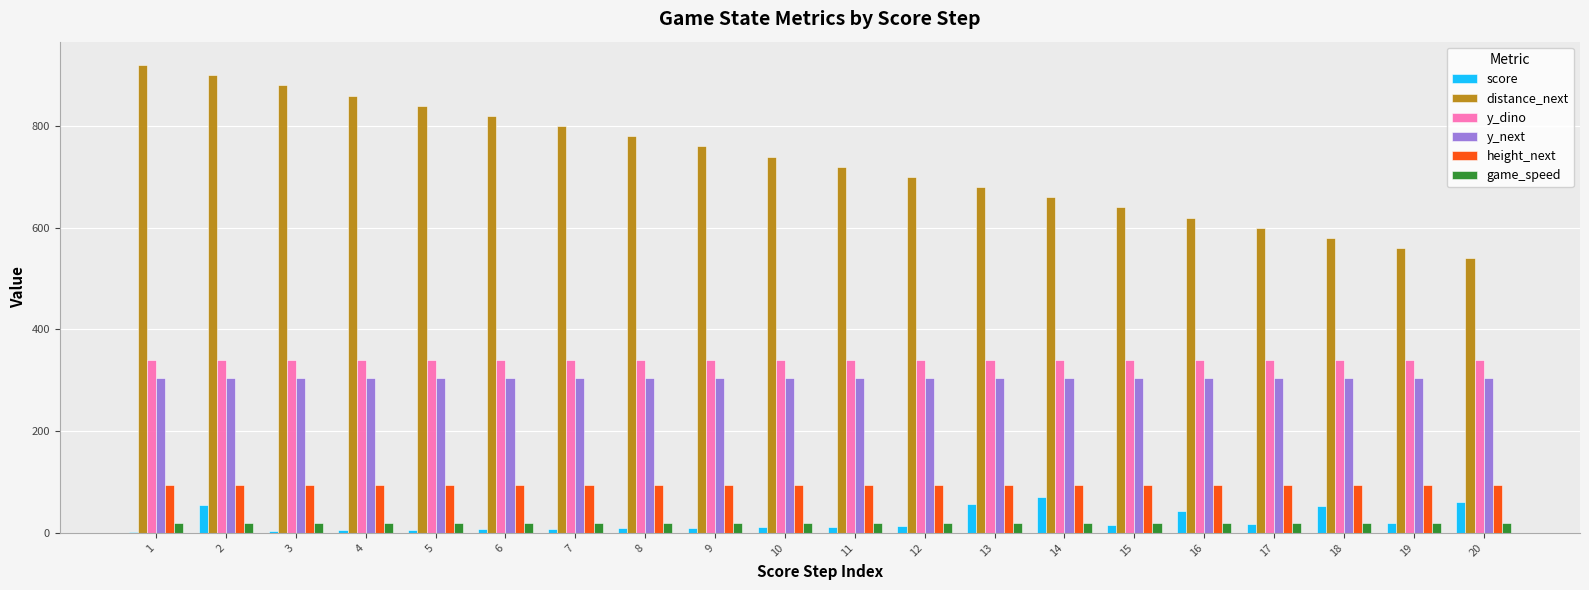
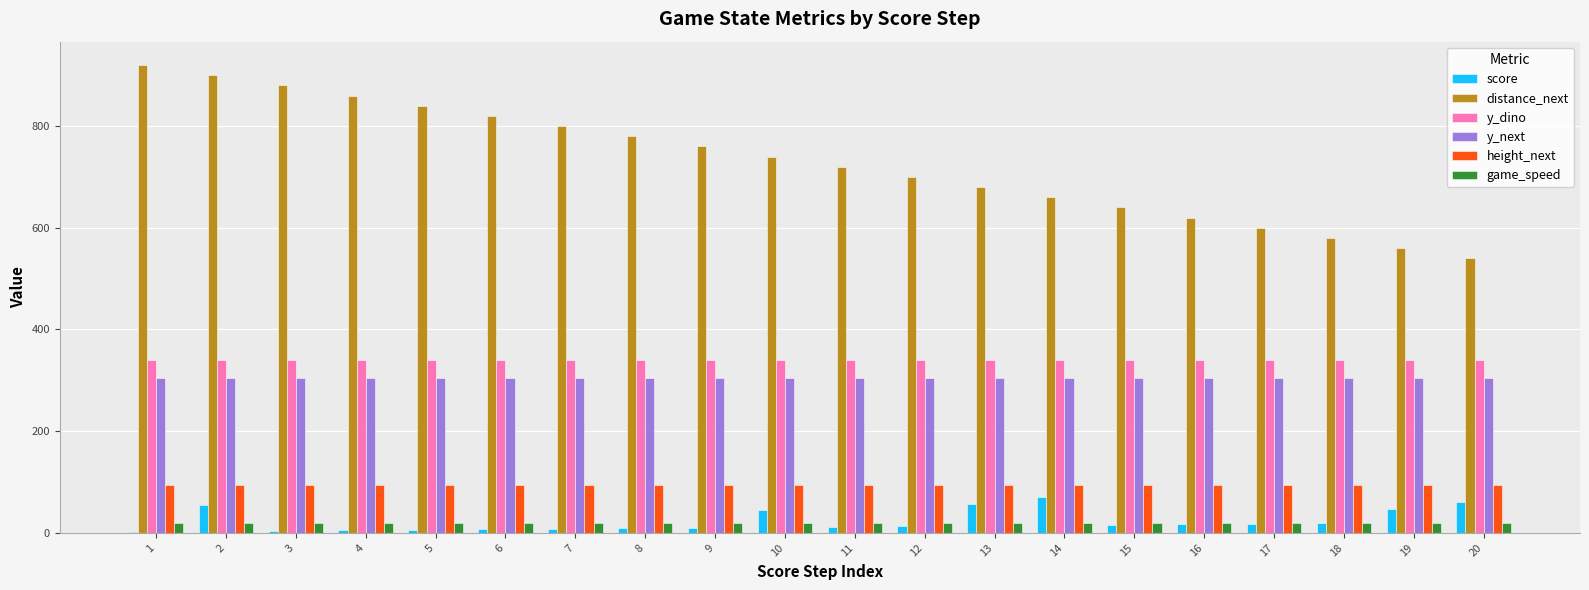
  {
    "score": {
      "2": 50,
      "4": 10,
      "5": 10,
      "6": 10,
      "7": 10,
      "8": 10,
      "9": 10,
-     "10": 10,
+     "10": 50,
      "11": 10,
      "12": 10,
      "13": 60,
      "14": 70,
      "15": 20,
-     "16": 40,
+     "16": 20,
      "17": 20,
-     "18": 50,
-     "19": 20,
+     "18": 20,
+     "19": 50,
      "20": 60
    },
    "distance_next": {
      "1": 920,
      "2": 900,
      "3": 880,
      "4": 860,
      "5": 840,
      "6": 820,
      "7": 800,
      "8": 780,
      "9": 760,
      "10": 740,
      "11": 720,
      "12": 700,
      "13": 680,
      "14": 660,
      "15": 640,
      "16": 620,
      "17": 600,
      "18": 580,
      "19": 560,
      "20": 540
    },
    "y_dino": {
      "1": 340,
      "2": 340,
      "3": 340,
      "4": 340,
      "5": 340,
      "6": 340,
      "7": 340,
      "8": 340,
      "9": 340,
      "10": 340,
      "11": 340,
      "12": 340,
      "13": 340,
      "14": 340,
      "15": 340,
      "16": 340,
      "17": 340,
      "18": 340,
      "19": 340,
      "20": 340
    },
    "y_next": {
      "1": 310,
      "2": 310,
      "3": 310,
      "4": 310,
      "5": 310,
      "6": 310,
      "7": 310,
      "8": 310,
      "9": 310,
      "10": 310,
      "11": 310,
      "12": 310,
      "13": 310,
      "14": 310,
      "15": 310,
      "16": 310,
      "17": 310,
      "18": 310,
      "19": 310,
      "20": 310
    },
    "height_next": {
      "1": 100,
      "2": 100,
      "3": 100,
      "4": 100,
      "5": 100,
      "6": 100,
      "7": 100,
      "8": 100,
      "9": 100,
      "10": 100,
      "11": 100,
      "12": 100,
      "13": 100,
      "14": 100,
      "15": 100,
      "16": 100,
      "17": 100,
      "18": 100,
      "19": 100,
      "20": 100
    },
    "game_speed": {
      "1": 20,
      "2": 20,
      "3": 20,
      "4": 20,
      "5": 20,
      "6": 20,
      "7": 20,
      "8": 20,
      "9": 20,
      "10": 20,
      "11": 20,
      "12": 20,
      "13": 20,
      "14": 20,
      "15": 20,
      "16": 20,
      "17": 20,
      "18": 20,
      "19": 20,
      "20": 20
    }
  }
